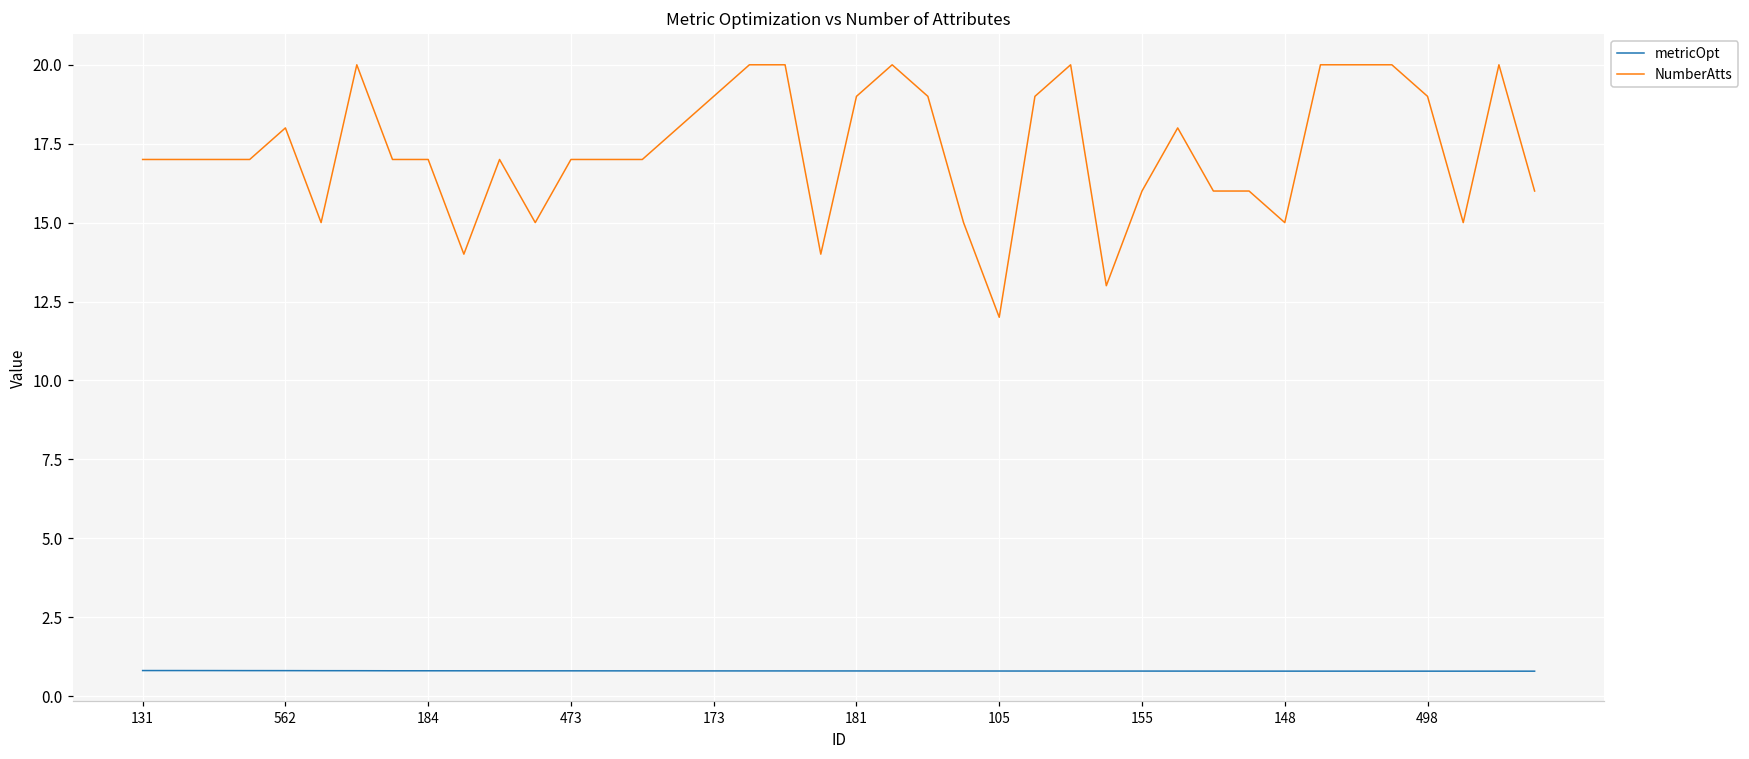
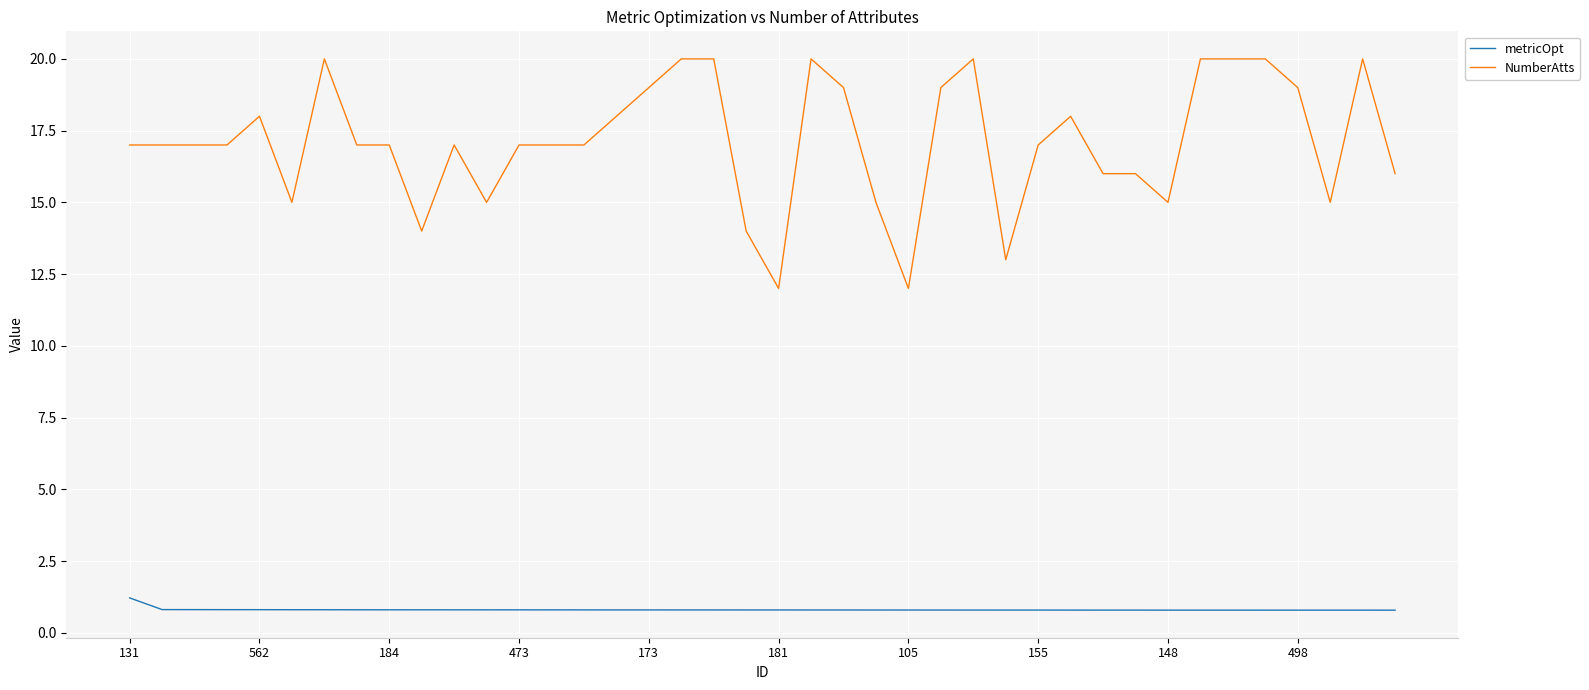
  {
    "metricOpt": {
-     "131": 0.8,
+     "131": 1.2,
      "562": 0.8,
      "184": 0.8,
      "473": 0.8,
      "173": 0.8,
      "181": 0.8,
      "105": 0.8,
      "155": 0.8,
      "148": 0.8,
      "498": 0.8
    },
    "NumberAtts": {
      "131": 17,
      "562": 18,
      "184": 17,
      "473": 17,
      "173": 19,
-     "181": 19,
+     "181": 12,
      "105": 12,
-     "155": 16,
+     "155": 17,
      "148": 15,
      "498": 19
    }
  }
